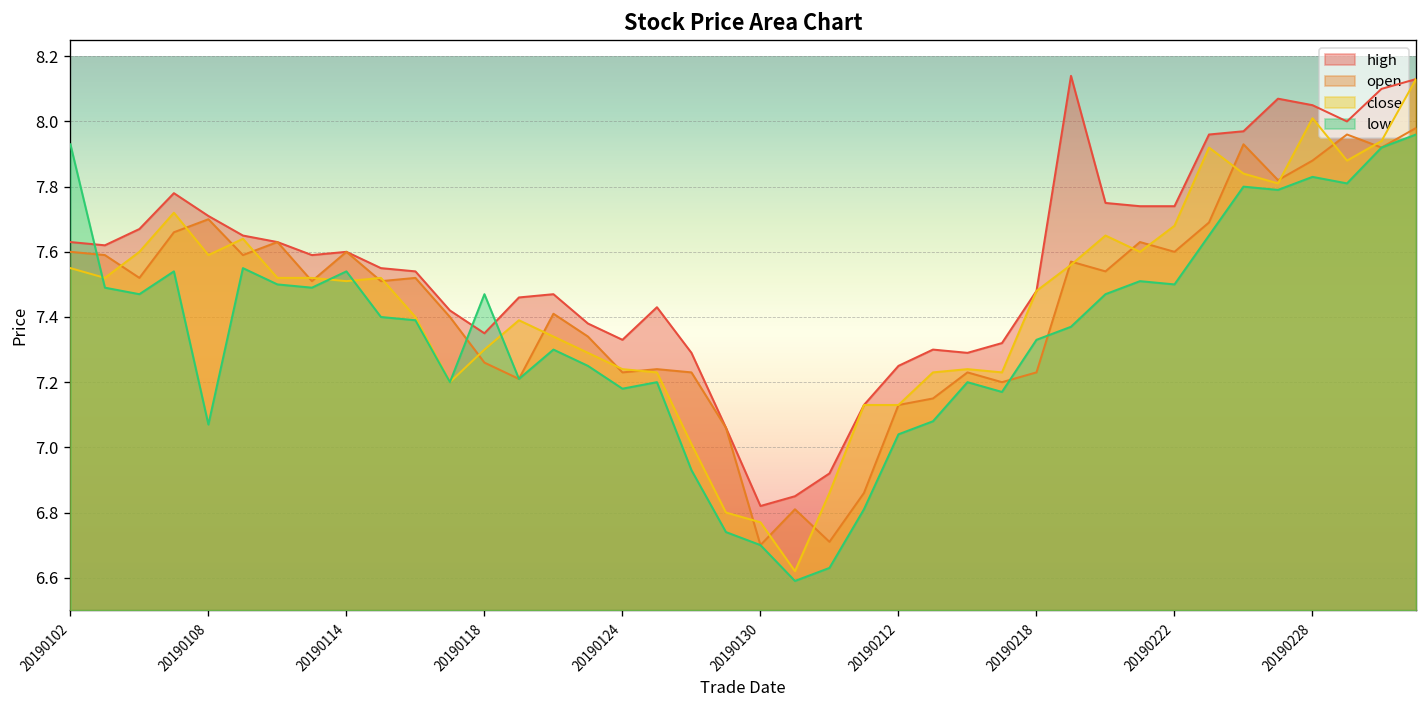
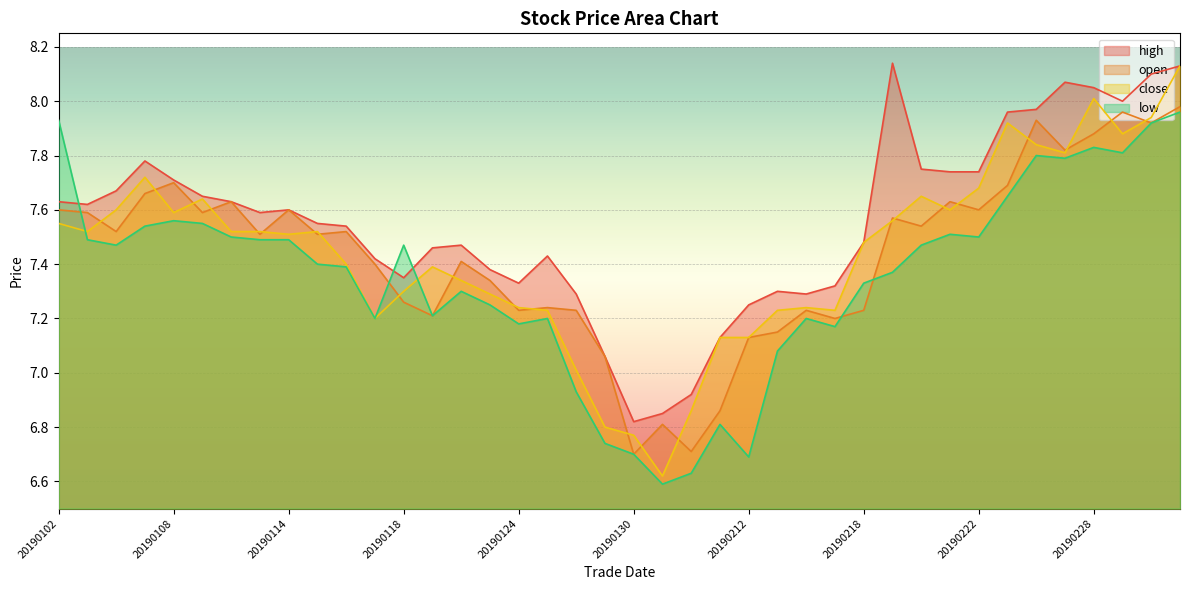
  {
    "low": {
      "20190102": 7.93,
-     "20190108": 7.07,
-     "20190114": 7.54,
+     "20190108": 7.56,
+     "20190114": 7.49,
      "20190118": 7.47,
      "20190124": 7.18,
-     "20190212": 7.04,
+     "20190212": 6.69,
      "20190218": 7.33,
      "20190222": 7.50,
      "20190228": 7.83
    }
  }
